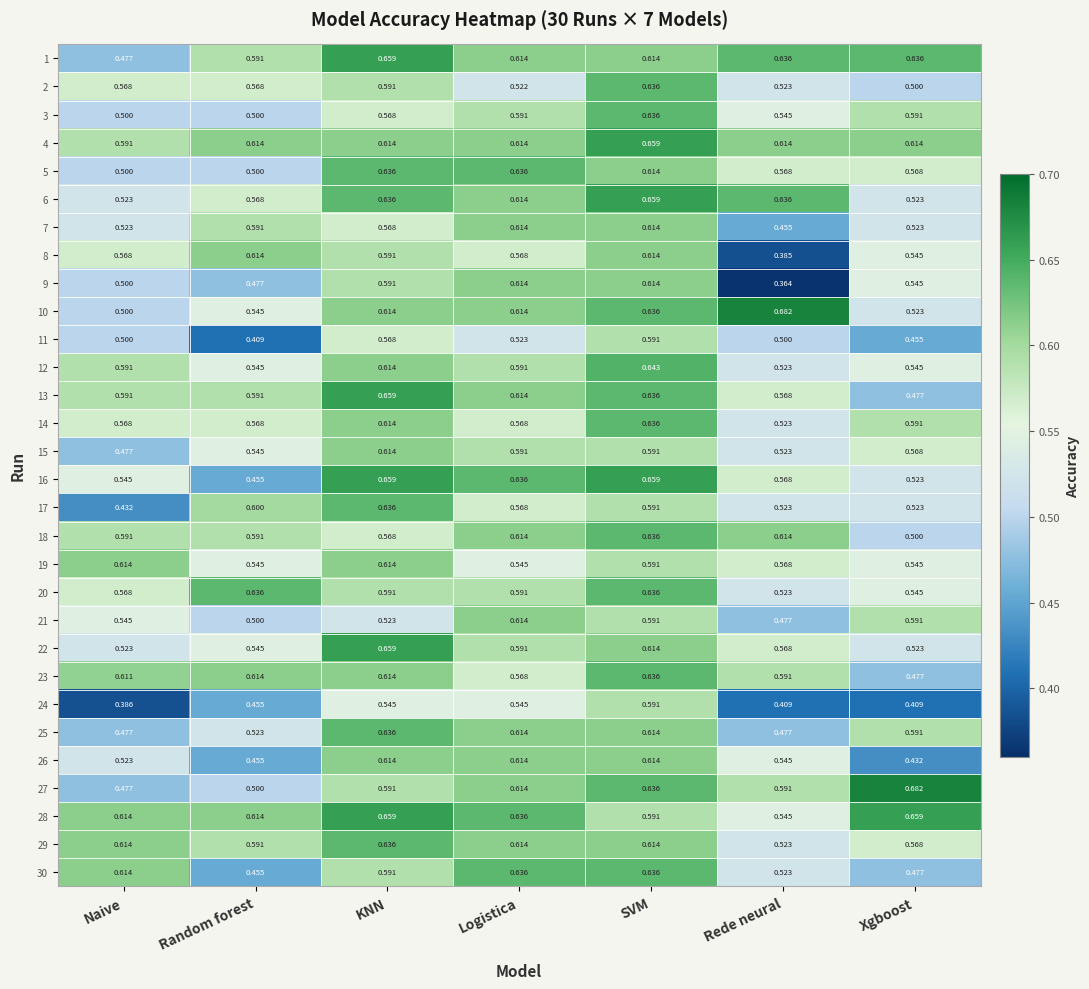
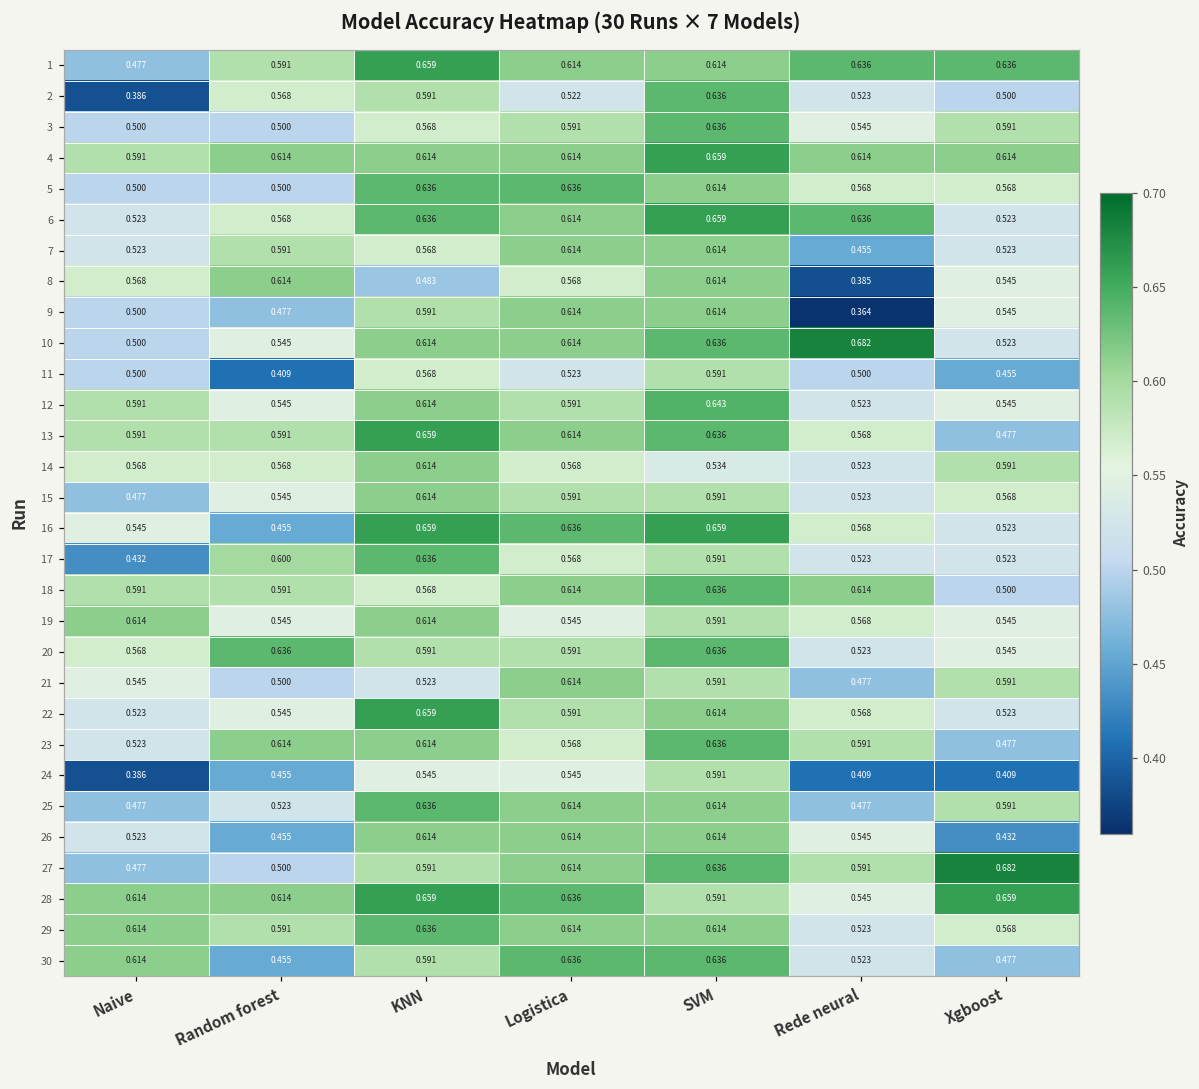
  {
    "2": {
-     "Naive": 0.568,
+     "Naive": 0.386,
      "Random forest": 0.568,
      "KNN": 0.591,
      "Logistica": 0.522,
      "SVM": 0.636,
      "Rede neural": 0.523,
      "Xgboost": 0.500
    },
    "8": {
      "Naive": 0.568,
      "Random forest": 0.614,
-     "KNN": 0.591,
+     "KNN": 0.483,
      "Logistica": 0.568,
      "SVM": 0.614,
      "Rede neural": 0.385,
      "Xgboost": 0.545
    },
    "14": {
      "Naive": 0.568,
      "Random forest": 0.568,
      "KNN": 0.614,
      "Logistica": 0.568,
-     "SVM": 0.636,
+     "SVM": 0.534,
      "Rede neural": 0.523,
      "Xgboost": 0.591
    },
    "23": {
-     "Naive": 0.611,
+     "Naive": 0.523,
      "Random forest": 0.614,
      "KNN": 0.614,
      "Logistica": 0.568,
      "SVM": 0.636,
      "Rede neural": 0.591,
      "Xgboost": 0.477
    }
  }
